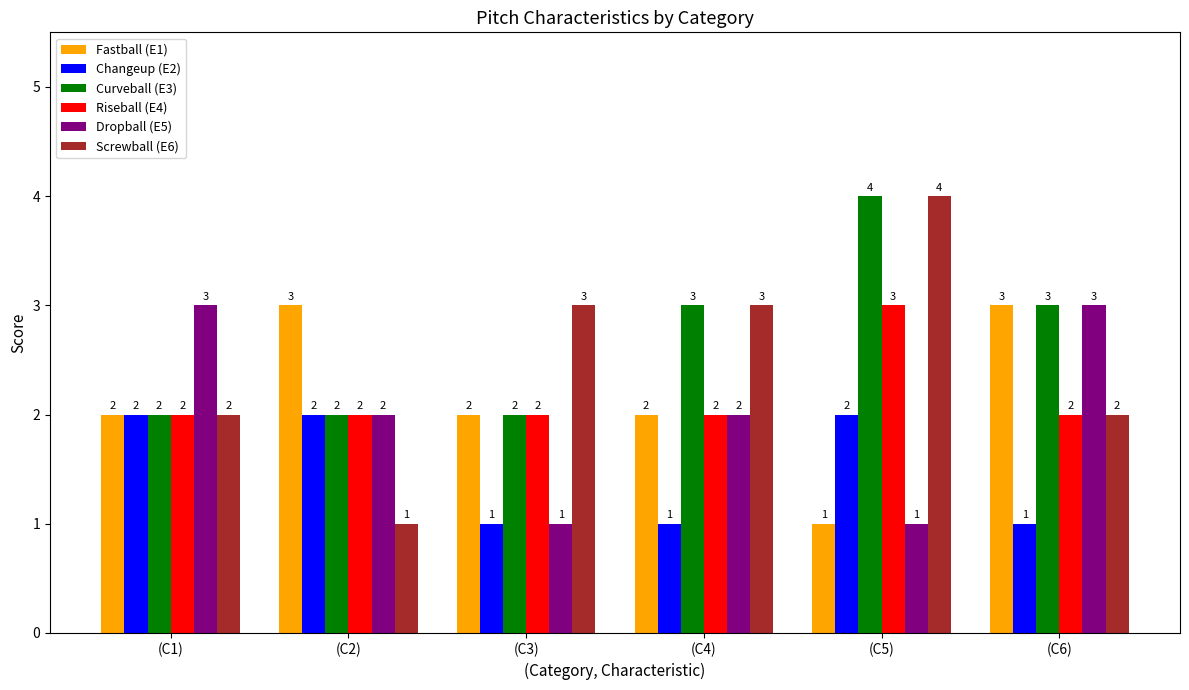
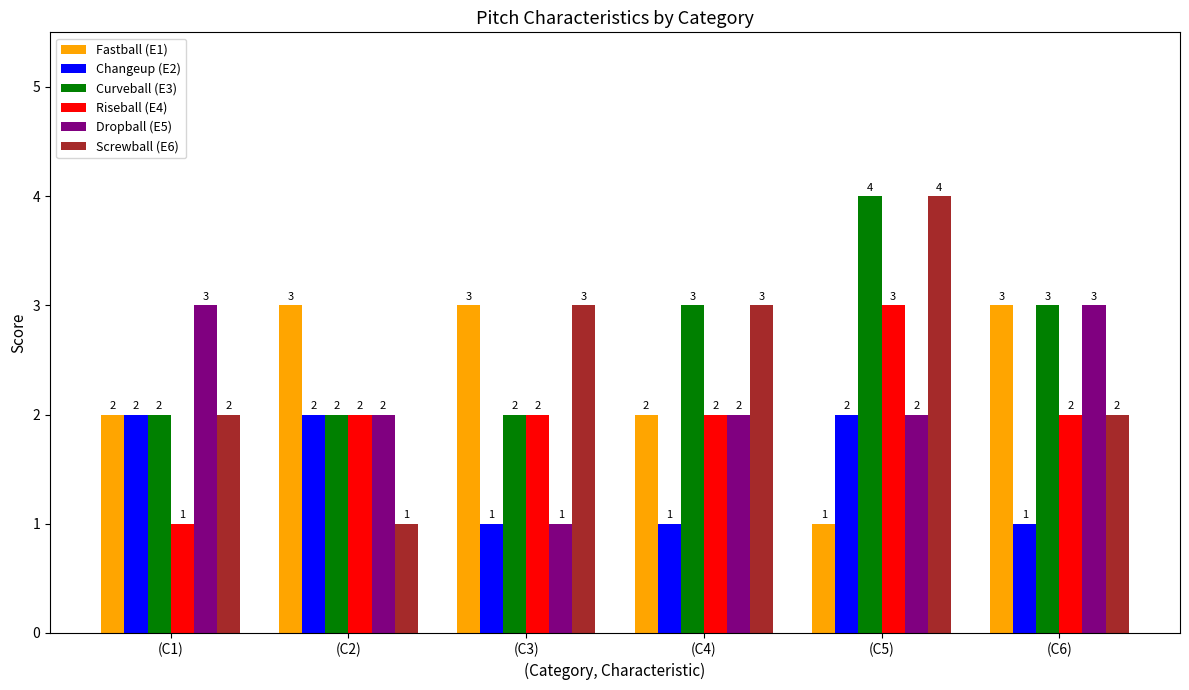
  {
    "Fastball (E1)": {
      "(C1)": 2,
      "(C2)": 3,
-     "(C3)": 2,
+     "(C3)": 3,
      "(C4)": 2,
      "(C5)": 1,
      "(C6)": 3
    },
    "Changeup (E2)": {
      "(C1)": 2,
      "(C2)": 2,
      "(C3)": 1,
      "(C4)": 1,
      "(C5)": 2,
      "(C6)": 1
    },
    "Curveball (E3)": {
      "(C1)": 2,
      "(C2)": 2,
      "(C3)": 2,
      "(C4)": 3,
      "(C5)": 4,
      "(C6)": 3
    },
    "Riseball (E4)": {
-     "(C1)": 2,
+     "(C1)": 1,
      "(C2)": 2,
      "(C3)": 2,
      "(C4)": 2,
      "(C5)": 3,
      "(C6)": 2
    },
    "Dropball (E5)": {
      "(C1)": 3,
      "(C2)": 2,
      "(C3)": 1,
      "(C4)": 2,
-     "(C5)": 1,
+     "(C5)": 2,
      "(C6)": 3
    },
    "Screwball (E6)": {
      "(C1)": 2,
      "(C2)": 1,
      "(C3)": 3,
      "(C4)": 3,
      "(C5)": 4,
      "(C6)": 2
    }
  }
